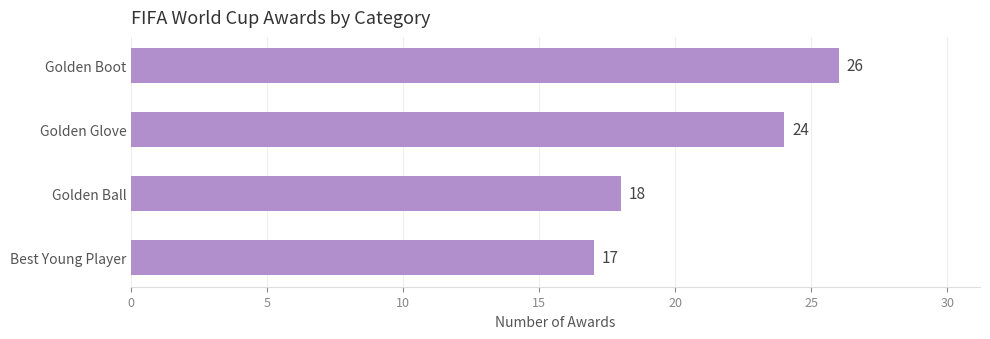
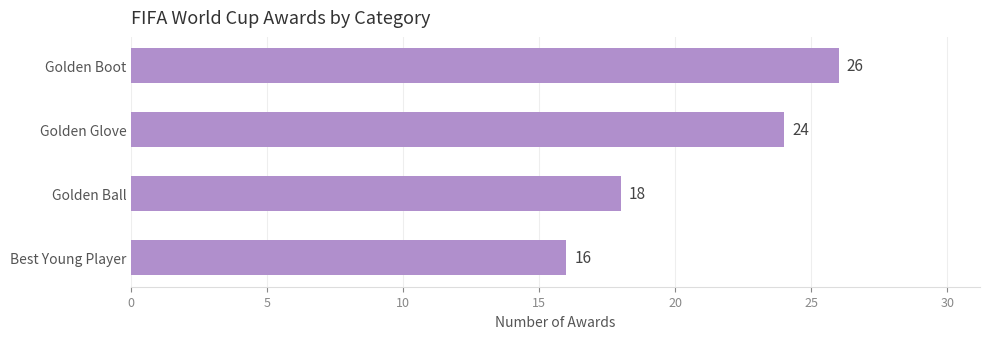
  {
    "Golden Boot": 26,
    "Golden Glove": 24,
    "Golden Ball": 18,
-   "Best Young Player": 17
+   "Best Young Player": 16
  }
